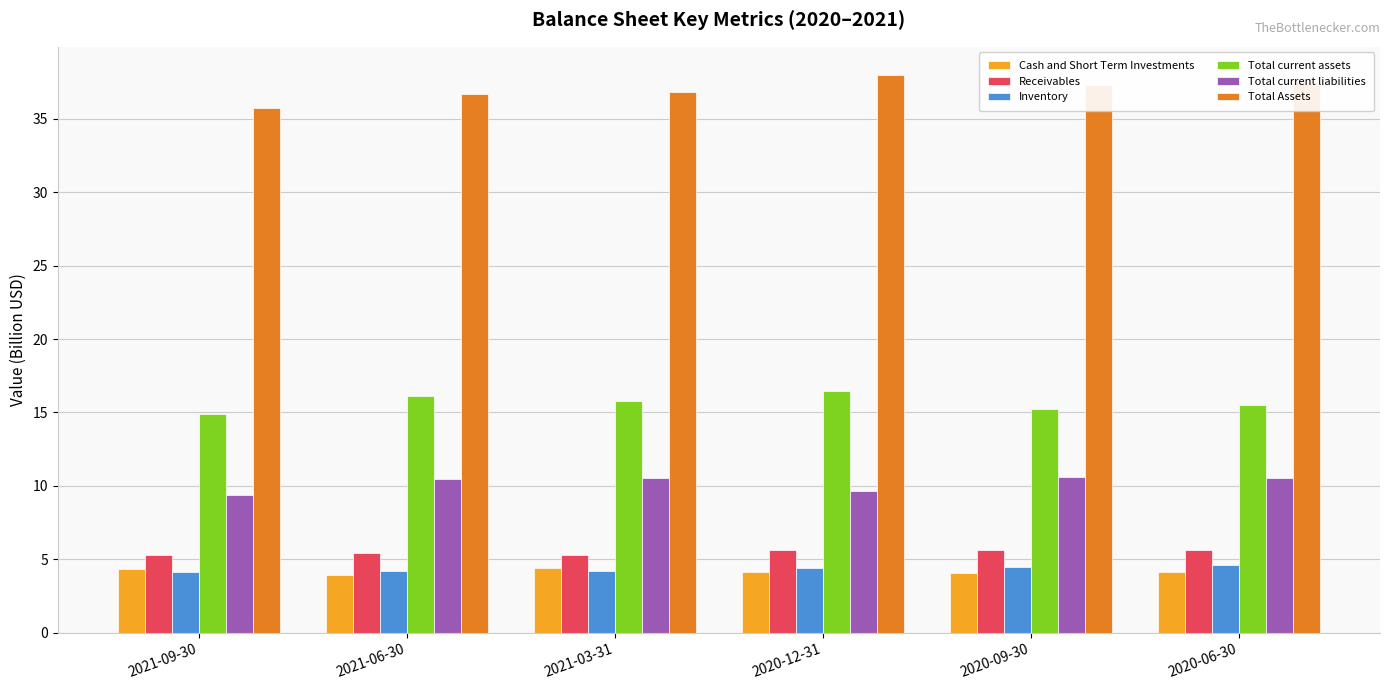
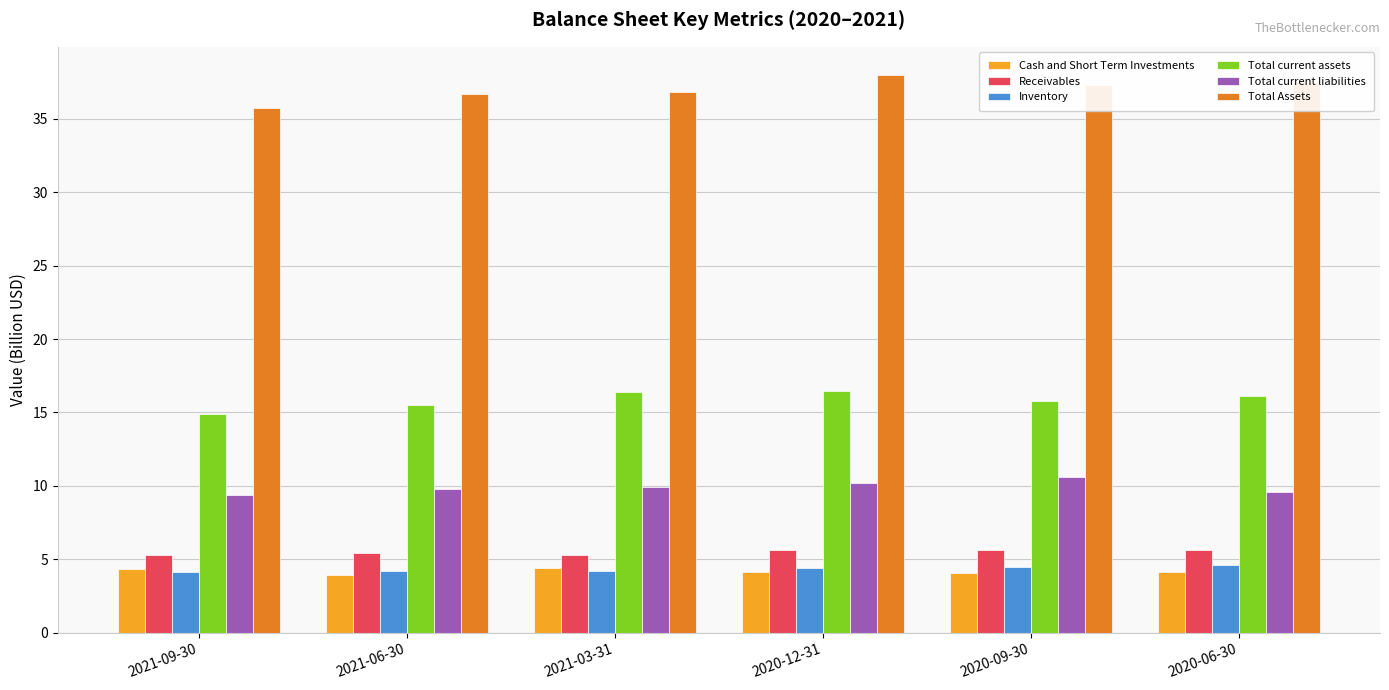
  {
    "Receivables": {
      "2021-09-30": 5.3,
      "2021-06-30": 5.4,
      "2021-03-31": 5.3,
      "2020-12-31": 5.6,
      "2020-09-30": 5.6,
      "2020-06-30": 5.6
    },
    "Inventory": {
      "2021-09-30": 4.1,
      "2021-06-30": 4.2,
      "2021-03-31": 4.2,
      "2020-12-31": 4.4,
      "2020-09-30": 4.5,
      "2020-06-30": 4.6
    },
    "Total current assets": {
      "2021-09-30": 14.9,
-     "2021-06-30": 16.1,
-     "2021-03-31": 15.8,
+     "2021-06-30": 15.5,
+     "2021-03-31": 16.4,
      "2020-12-31": 16.5,
-     "2020-09-30": 15.2,
-     "2020-06-30": 15.5
+     "2020-09-30": 15.8,
+     "2020-06-30": 16.1
    },
    "Total current liabilities": {
      "2021-09-30": 9.4,
-     "2021-06-30": 10.5,
-     "2021-03-31": 10.6,
-     "2020-12-31": 9.7,
+     "2021-06-30": 9.8,
+     "2021-03-31": 10.0,
+     "2020-12-31": 10.2,
      "2020-09-30": 10.6,
-     "2020-06-30": 10.6
+     "2020-06-30": 9.6
    }
  }
